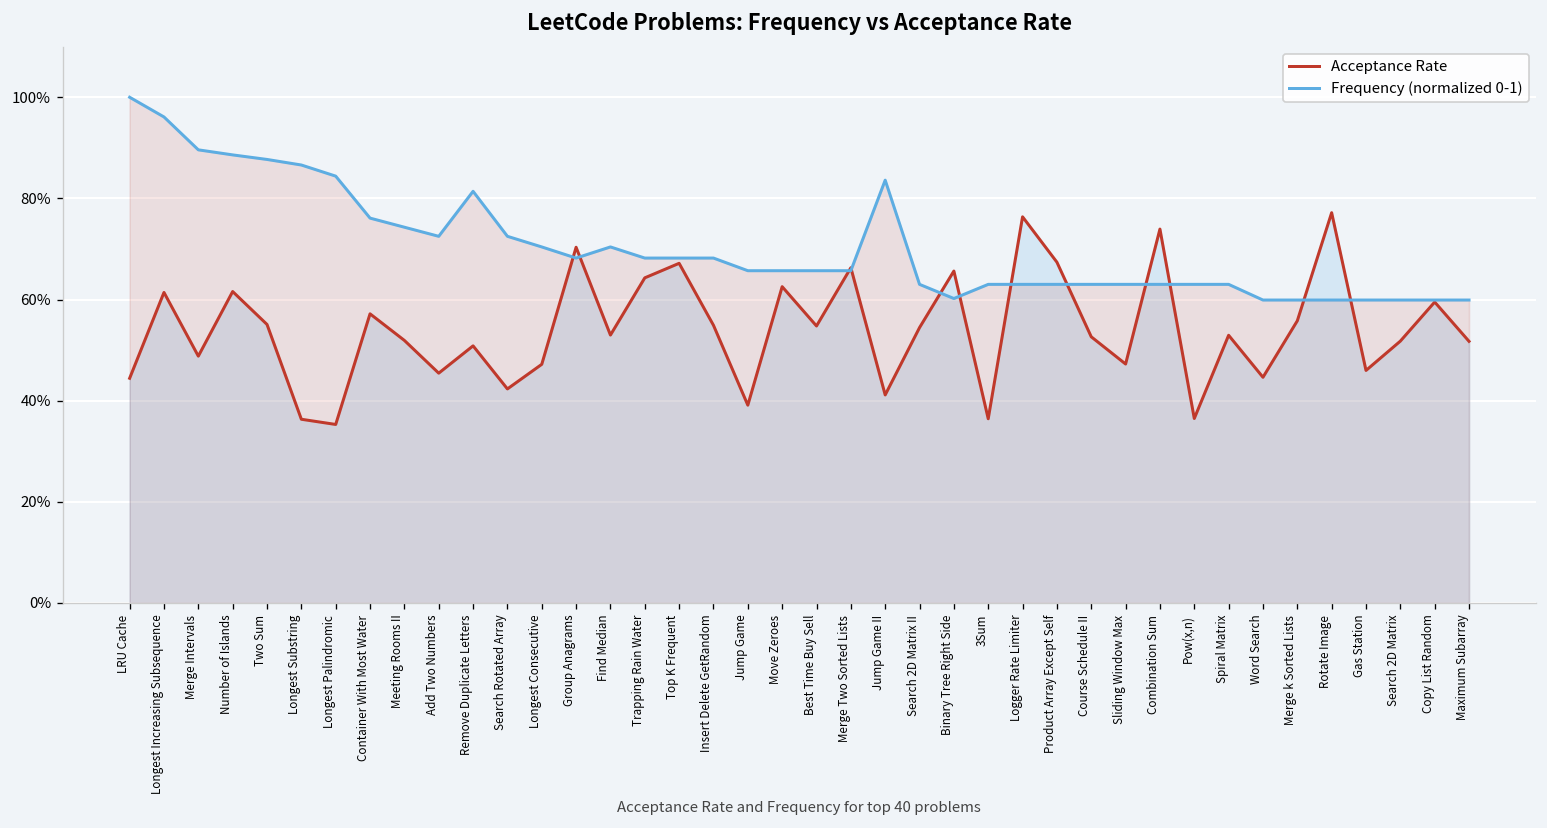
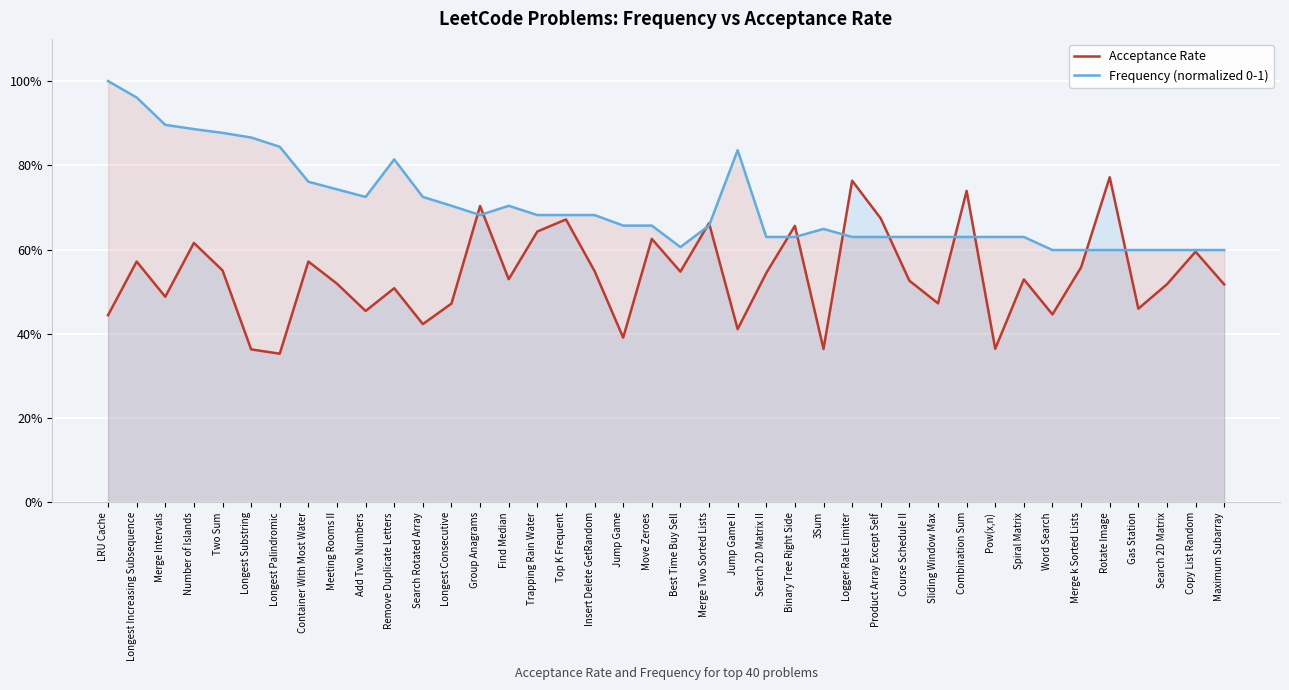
  {
    "Acceptance Rate": {
      "LRU Cache": "44%",
-     "Longest Increasing Subsequence": "61%",
+     "Longest Increasing Subsequence": "57%",
      "Merge Intervals": "49%",
      "Number of Islands": "62%",
      "Two Sum": "55%",
      "Longest Substring": "36%",
      "Longest Palindromic": "35%",
      "Container With Most Water": "57%",
      "Meeting Rooms II": "52%",
      "Add Two Numbers": "45%",
      "Remove Duplicate Letters": "51%",
      "Search Rotated Array": "42%",
      "Longest Consecutive": "47%",
      "Group Anagrams": "70%",
      "Find Median": "53%",
      "Trapping Rain Water": "64%",
      "Top K Frequent": "67%",
      "Insert Delete GetRandom": "55%",
      "Jump Game": "39%",
      "Move Zeroes": "63%",
      "Best Time Buy Sell": "55%",
      "Jump Game II": "41%",
      "Search 2D Matrix II": "54%",
      "Binary Tree Right Side": "66%",
      "3Sum": "36%",
      "Logger Rate Limiter": "76%",
      "Product Array Except Self": "67%",
      "Course Schedule II": "53%",
      "Sliding Window Max": "47%",
      "Combination Sum": "74%",
      "Pow(x,n)": "36%",
      "Spiral Matrix": "53%",
      "Word Search": "45%",
      "Merge k Sorted Lists": "56%",
      "Rotate Image": "77%",
      "Gas Station": "46%",
      "Search 2D Matrix": "52%",
      "Maximum Subarray": "52%"
    },
    "Frequency (normalized 0-1)": {
      "LRU Cache": "100%",
      "Longest Increasing Subsequence": "96%",
      "Merge Intervals": "90%",
      "Number of Islands": "89%",
      "Two Sum": "88%",
      "Longest Substring": "87%",
      "Longest Palindromic": "84%",
      "Container With Most Water": "76%",
      "Meeting Rooms II": "74%",
      "Add Two Numbers": "73%",
      "Remove Duplicate Letters": "81%",
      "Search Rotated Array": "73%",
      "Longest Consecutive": "70%",
      "Group Anagrams": "68%",
      "Find Median": "70%",
      "Trapping Rain Water": "68%",
      "Top K Frequent": "68%",
      "Insert Delete GetRandom": "68%",
      "Jump Game": "66%",
      "Move Zeroes": "66%",
-     "Best Time Buy Sell": "66%",
+     "Best Time Buy Sell": "61%",
      "Jump Game II": "84%",
      "Search 2D Matrix II": "63%",
-     "Binary Tree Right Side": "60%",
-     "3Sum": "63%",
+     "Binary Tree Right Side": "63%",
+     "3Sum": "65%",
      "Logger Rate Limiter": "63%",
      "Product Array Except Self": "63%",
      "Course Schedule II": "63%",
      "Sliding Window Max": "63%",
      "Combination Sum": "63%",
      "Pow(x,n)": "63%",
      "Spiral Matrix": "63%",
      "Word Search": "60%",
      "Merge k Sorted Lists": "60%",
      "Rotate Image": "60%",
      "Gas Station": "60%",
      "Search 2D Matrix": "60%",
      "Maximum Subarray": "60%"
    }
  }
